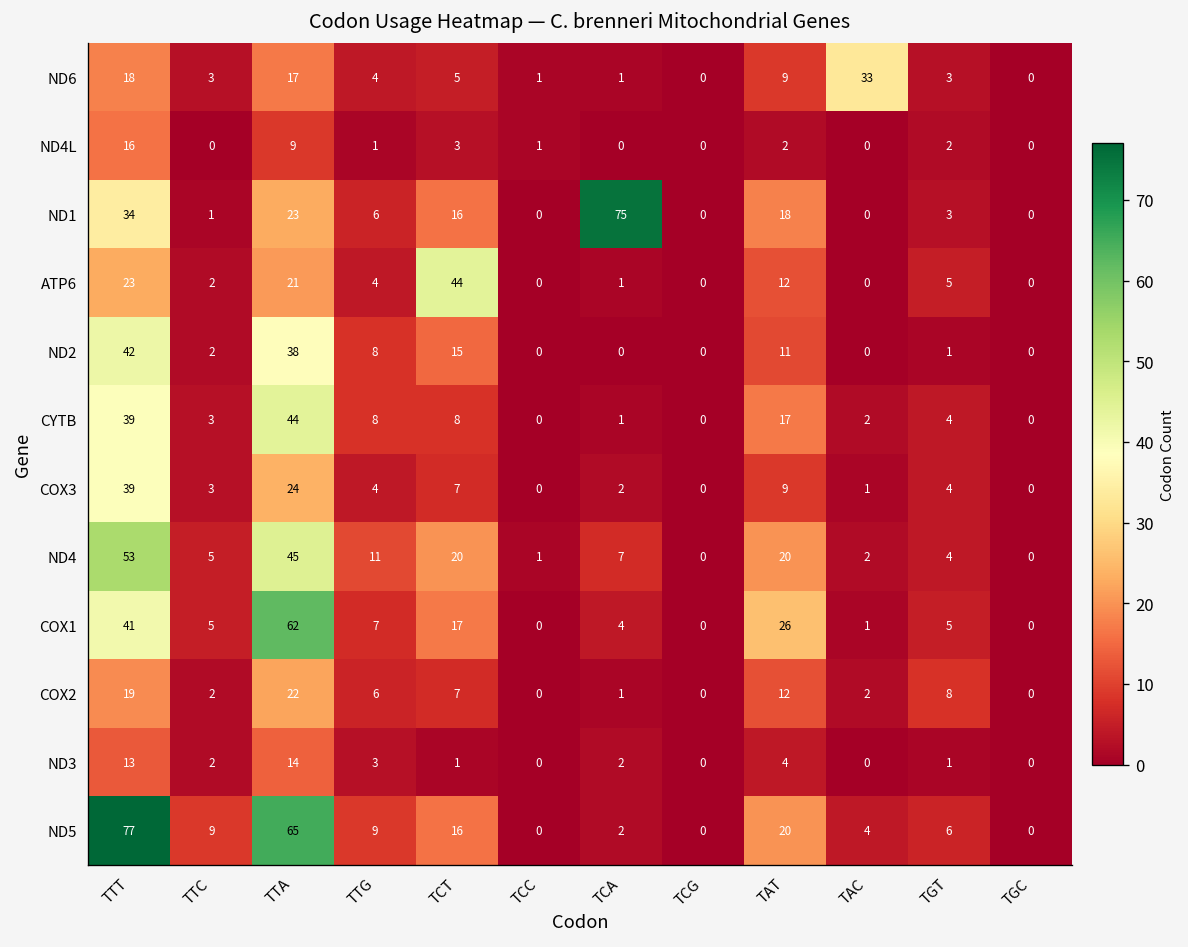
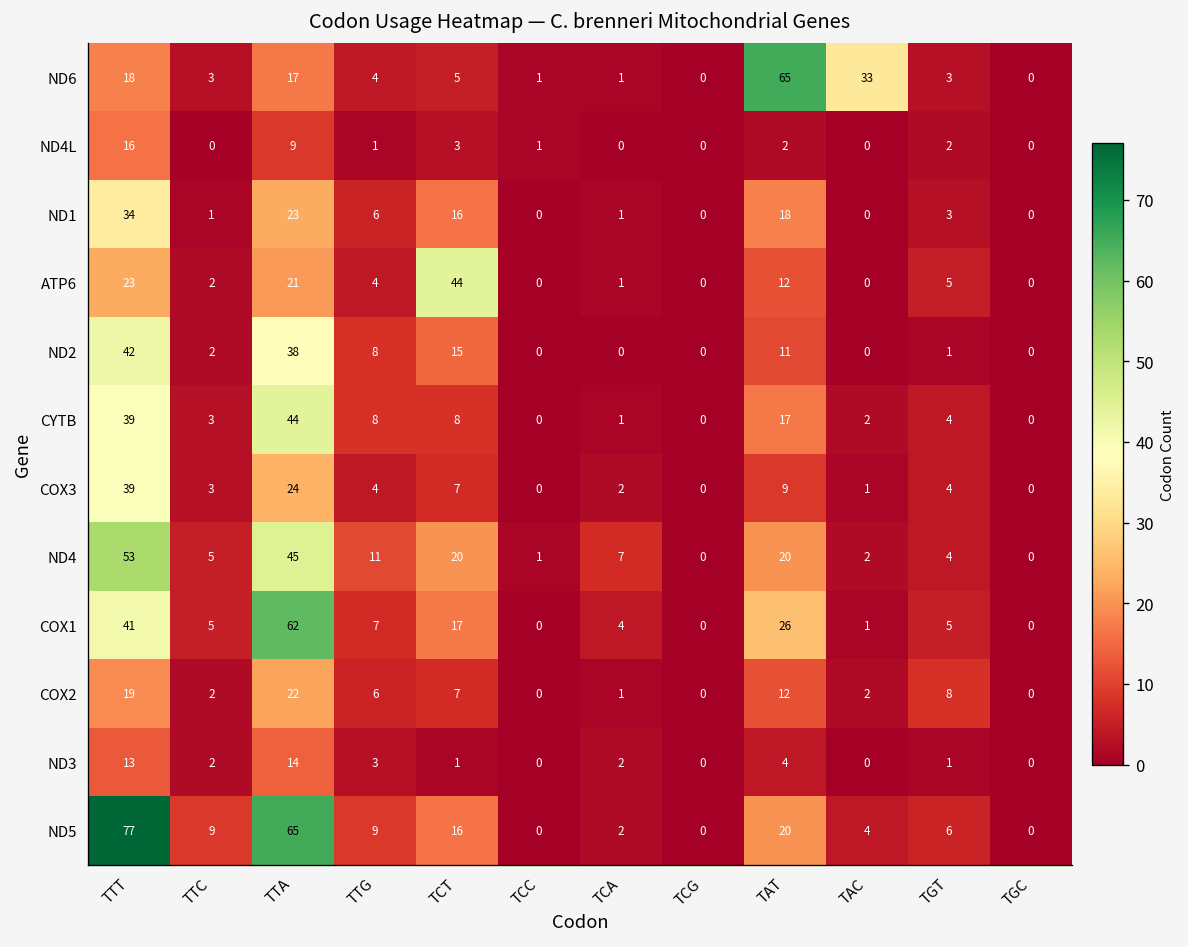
  {
    "ND6": {
      "TTT": 18,
      "TTC": 3,
      "TTA": 17,
      "TTG": 4,
      "TCT": 5,
      "TCC": 1,
      "TCA": 1,
      "TCG": 0,
-     "TAT": 9,
+     "TAT": 65,
      "TAC": 33,
      "TGT": 3,
      "TGC": 0
    },
    "ND4L": {
      "TTT": 16,
      "TTC": 0,
      "TTA": 9,
      "TTG": 1,
      "TCT": 3,
      "TCC": 1,
      "TCA": 0,
      "TCG": 0,
      "TAT": 2,
      "TAC": 0,
      "TGT": 2,
      "TGC": 0
    },
    "ND1": {
      "TTT": 34,
      "TTC": 1,
      "TTA": 23,
      "TTG": 6,
      "TCT": 16,
      "TCC": 0,
-     "TCA": 75,
+     "TCA": 1,
      "TCG": 0,
      "TAT": 18,
      "TAC": 0,
      "TGT": 3,
      "TGC": 0
    },
    "ATP6": {
      "TTT": 23,
      "TTC": 2,
      "TTA": 21,
      "TTG": 4,
      "TCT": 44,
      "TCC": 0,
      "TCA": 1,
      "TCG": 0,
      "TAT": 12,
      "TAC": 0,
      "TGT": 5,
      "TGC": 0
    },
    "ND2": {
      "TTT": 42,
      "TTC": 2,
      "TTA": 38,
      "TTG": 8,
      "TCT": 15,
      "TCC": 0,
      "TCA": 0,
      "TCG": 0,
      "TAT": 11,
      "TAC": 0,
      "TGT": 1,
      "TGC": 0
    },
    "CYTB": {
      "TTT": 39,
      "TTC": 3,
      "TTA": 44,
      "TTG": 8,
      "TCT": 8,
      "TCC": 0,
      "TCA": 1,
      "TCG": 0,
      "TAT": 17,
      "TAC": 2,
      "TGT": 4,
      "TGC": 0
    },
    "COX3": {
      "TTT": 39,
      "TTC": 3,
      "TTA": 24,
      "TTG": 4,
      "TCT": 7,
      "TCC": 0,
      "TCA": 2,
      "TCG": 0,
      "TAT": 9,
      "TAC": 1,
      "TGT": 4,
      "TGC": 0
    },
    "ND4": {
      "TTT": 53,
      "TTC": 5,
      "TTA": 45,
      "TTG": 11,
      "TCT": 20,
      "TCC": 1,
      "TCA": 7,
      "TCG": 0,
      "TAT": 20,
      "TAC": 2,
      "TGT": 4,
      "TGC": 0
    },
    "COX1": {
      "TTT": 41,
      "TTC": 5,
      "TTA": 62,
      "TTG": 7,
      "TCT": 17,
      "TCC": 0,
      "TCA": 4,
      "TCG": 0,
      "TAT": 26,
      "TAC": 1,
      "TGT": 5,
      "TGC": 0
    },
    "COX2": {
      "TTT": 19,
      "TTC": 2,
      "TTA": 22,
      "TTG": 6,
      "TCT": 7,
      "TCC": 0,
      "TCA": 1,
      "TCG": 0,
      "TAT": 12,
      "TAC": 2,
      "TGT": 8,
      "TGC": 0
    },
    "ND3": {
      "TTT": 13,
      "TTC": 2,
      "TTA": 14,
      "TTG": 3,
      "TCT": 1,
      "TCC": 0,
      "TCA": 2,
      "TCG": 0,
      "TAT": 4,
      "TAC": 0,
      "TGT": 1,
      "TGC": 0
    },
    "ND5": {
      "TTT": 77,
      "TTC": 9,
      "TTA": 65,
      "TTG": 9,
      "TCT": 16,
      "TCC": 0,
      "TCA": 2,
      "TCG": 0,
      "TAT": 20,
      "TAC": 4,
      "TGT": 6,
      "TGC": 0
    }
  }
